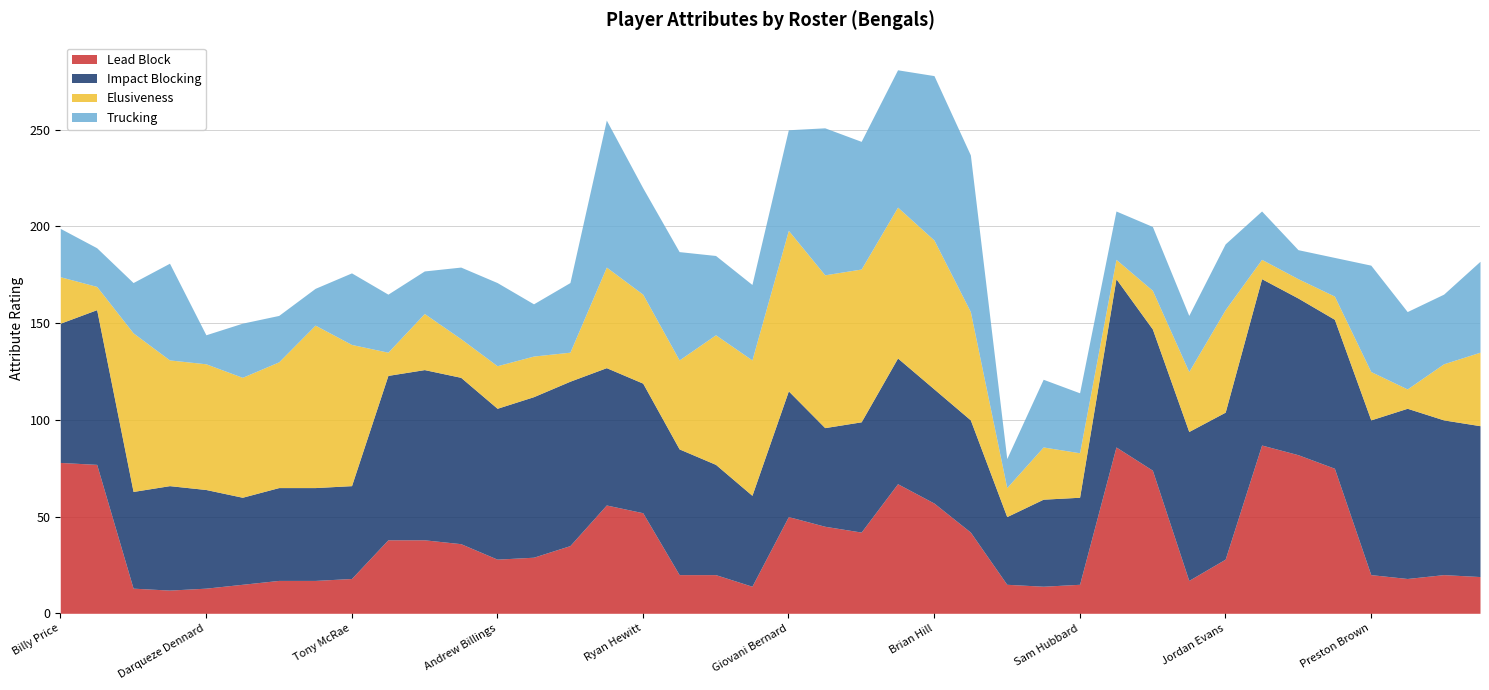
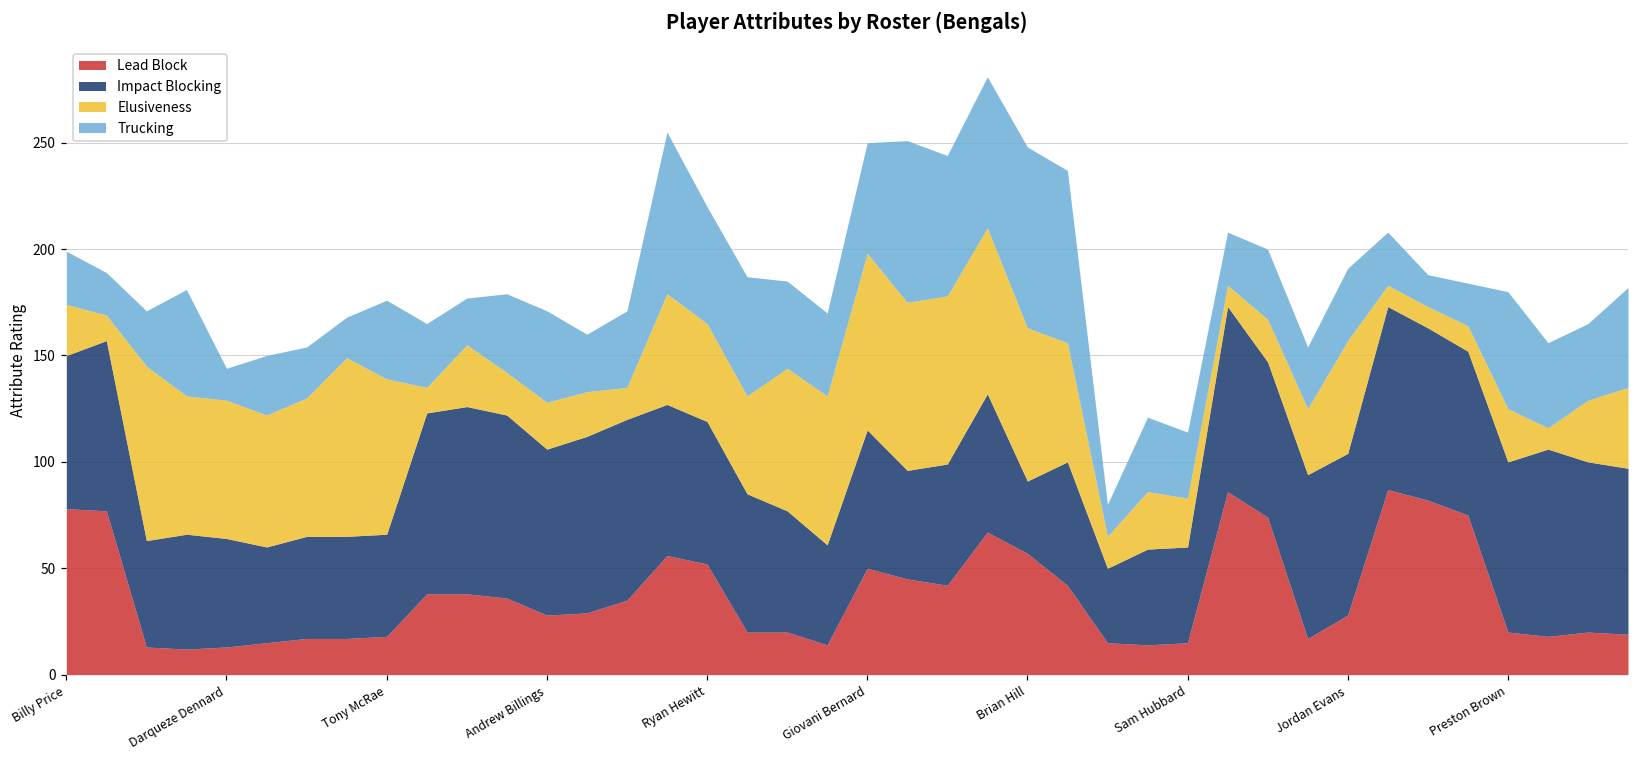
  {
    "Lead Block": {
      "Billy Price": 78,
      "Darqueze Dennard": 13,
      "Tony McRae": 18,
      "Andrew Billings": 28,
      "Ryan Hewitt": 52,
      "Giovani Bernard": 50,
      "Brian Hill": 57,
      "Sam Hubbard": 15,
      "Jordan Evans": 28,
      "Preston Brown": 20
    },
    "Impact Blocking": {
      "Billy Price": 72,
      "Darqueze Dennard": 51,
      "Tony McRae": 48,
      "Andrew Billings": 78,
      "Ryan Hewitt": 67,
      "Giovani Bernard": 65,
-     "Brian Hill": 59,
+     "Brian Hill": 34,
      "Sam Hubbard": 45,
      "Jordan Evans": 76,
      "Preston Brown": 80
    },
    "Elusiveness": {
      "Billy Price": 24,
      "Darqueze Dennard": 65,
      "Tony McRae": 73,
      "Andrew Billings": 22,
      "Ryan Hewitt": 46,
      "Giovani Bernard": 83,
-     "Brian Hill": 77,
+     "Brian Hill": 72,
      "Sam Hubbard": 23,
      "Jordan Evans": 53,
      "Preston Brown": 25
    },
    "Trucking": {
      "Billy Price": 25,
      "Darqueze Dennard": 15,
      "Tony McRae": 37,
      "Andrew Billings": 43,
      "Ryan Hewitt": 55,
      "Giovani Bernard": 52,
      "Brian Hill": 85,
      "Sam Hubbard": 31,
      "Jordan Evans": 34,
      "Preston Brown": 55
    }
  }
